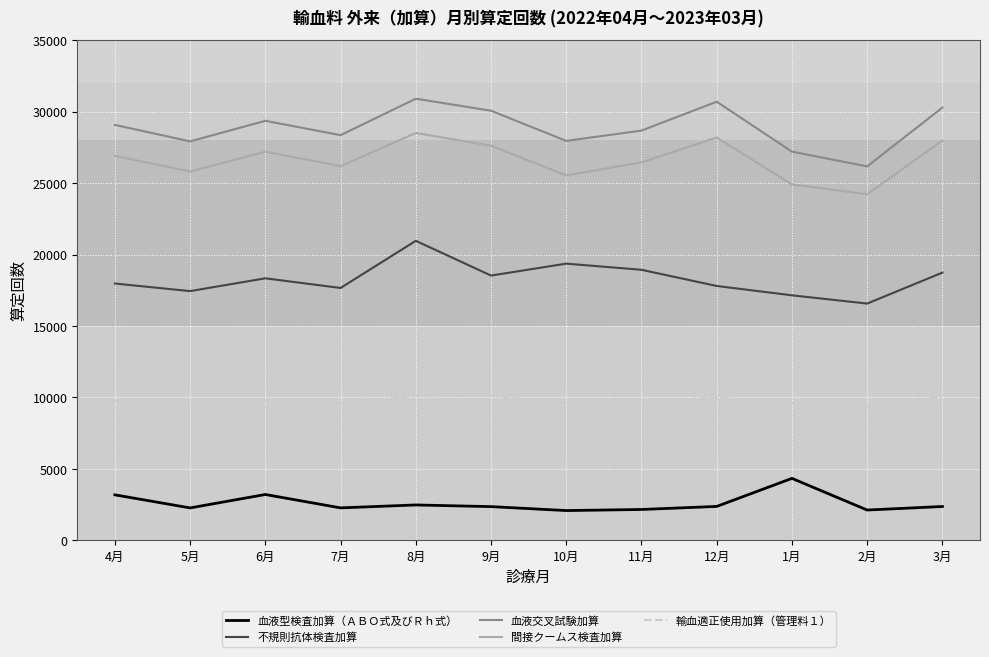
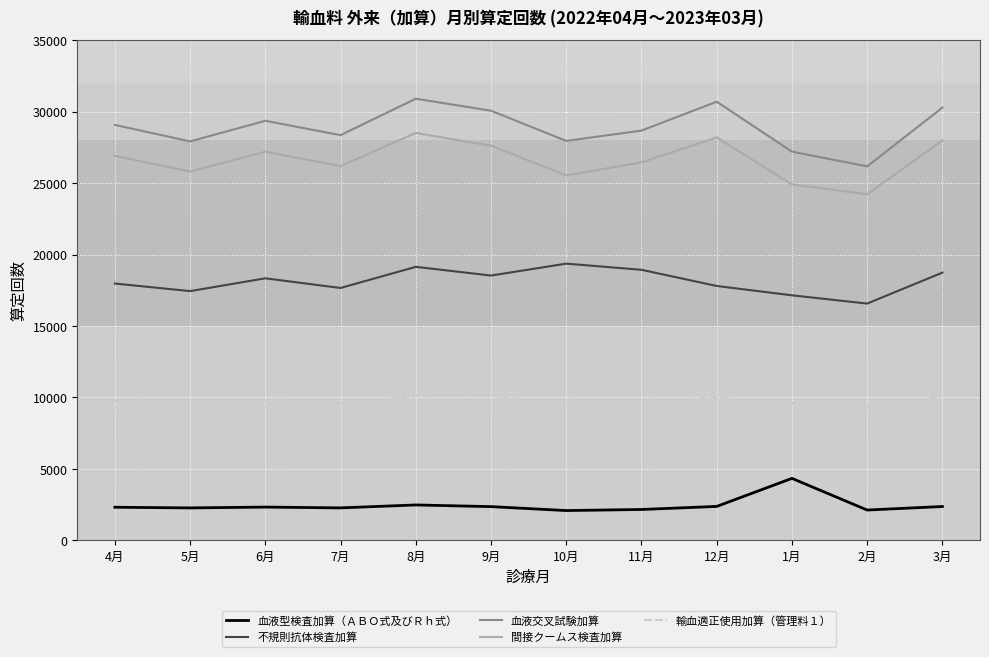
  {
    "血液型検査加算（ＡＢＯ式及びＲｈ式）": {
-     "4月": 3200,
+     "4月": 2300,
      "5月": 2300,
-     "6月": 3200,
+     "6月": 2300,
      "7月": 2300,
      "8月": 2500,
      "9月": 2400,
      "10月": 2100,
      "11月": 2200,
      "12月": 2400,
      "1月": 4300,
      "2月": 2100,
      "3月": 2400
    },
    "不規則抗体検査加算": {
      "4月": 18000,
      "5月": 17400,
      "6月": 18300,
      "7月": 17700,
-     "8月": 21000,
+     "8月": 19100,
      "9月": 18500,
      "10月": 19400,
      "11月": 18900,
      "12月": 17800,
      "1月": 17100,
      "2月": 16600,
      "3月": 18700
    }
  }
